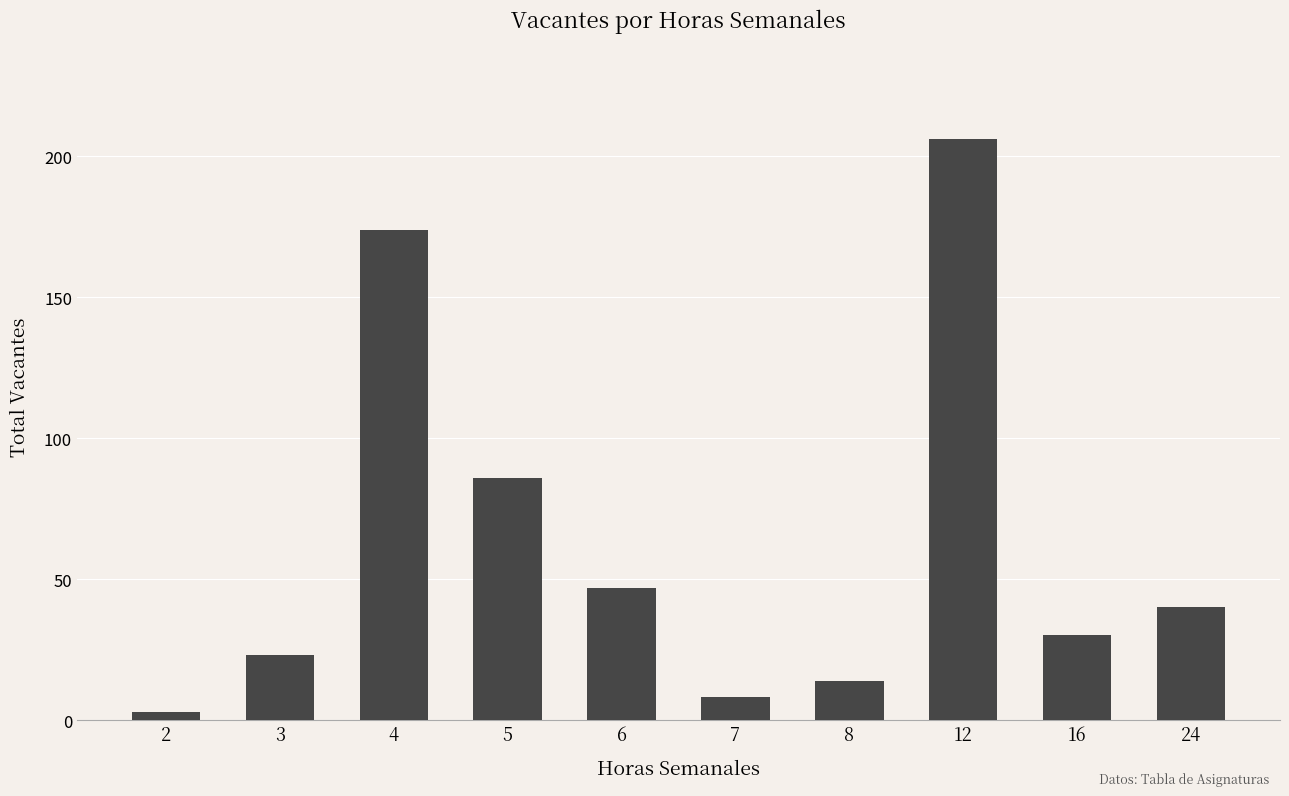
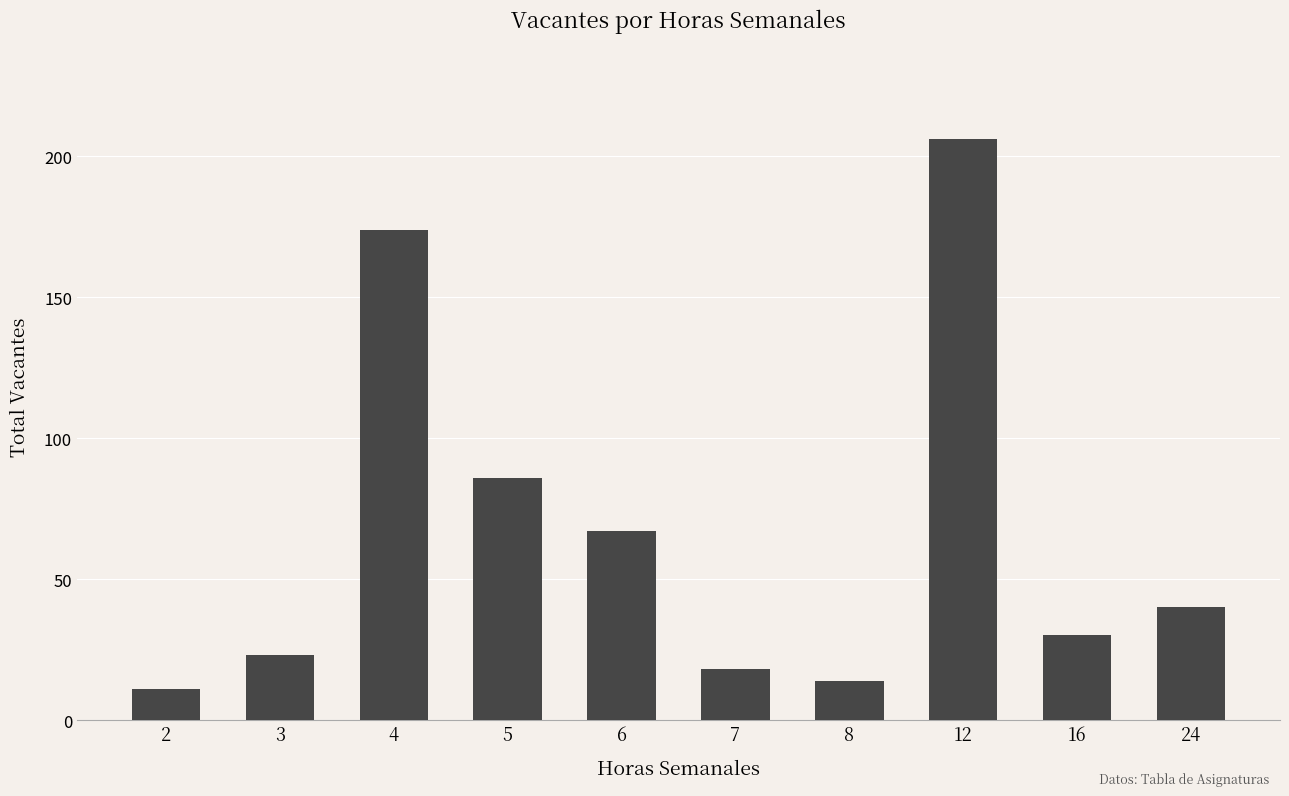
  {
-   "2": 3,
+   "2": 11,
    "3": 23,
    "4": 174,
    "5": 86,
-   "6": 47,
-   "7": 8,
+   "6": 67,
+   "7": 18,
    "8": 14,
    "12": 206,
    "16": 30,
    "24": 40
  }
